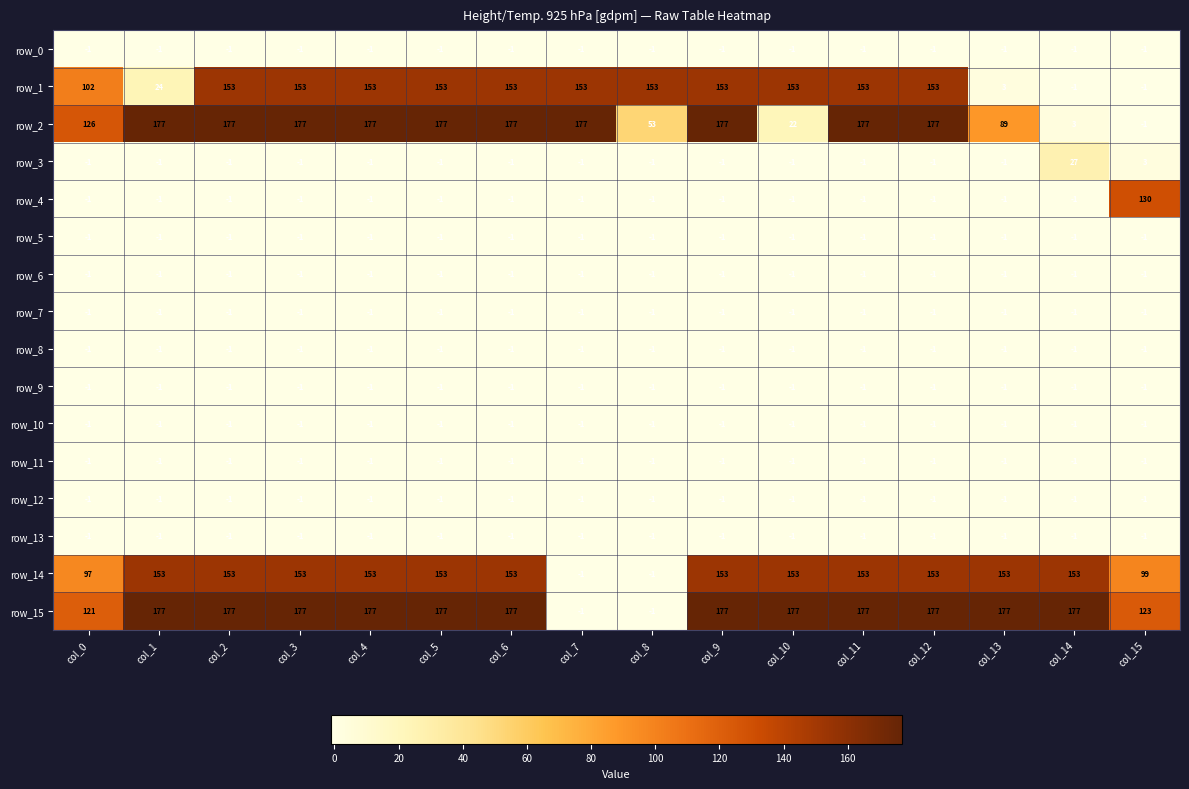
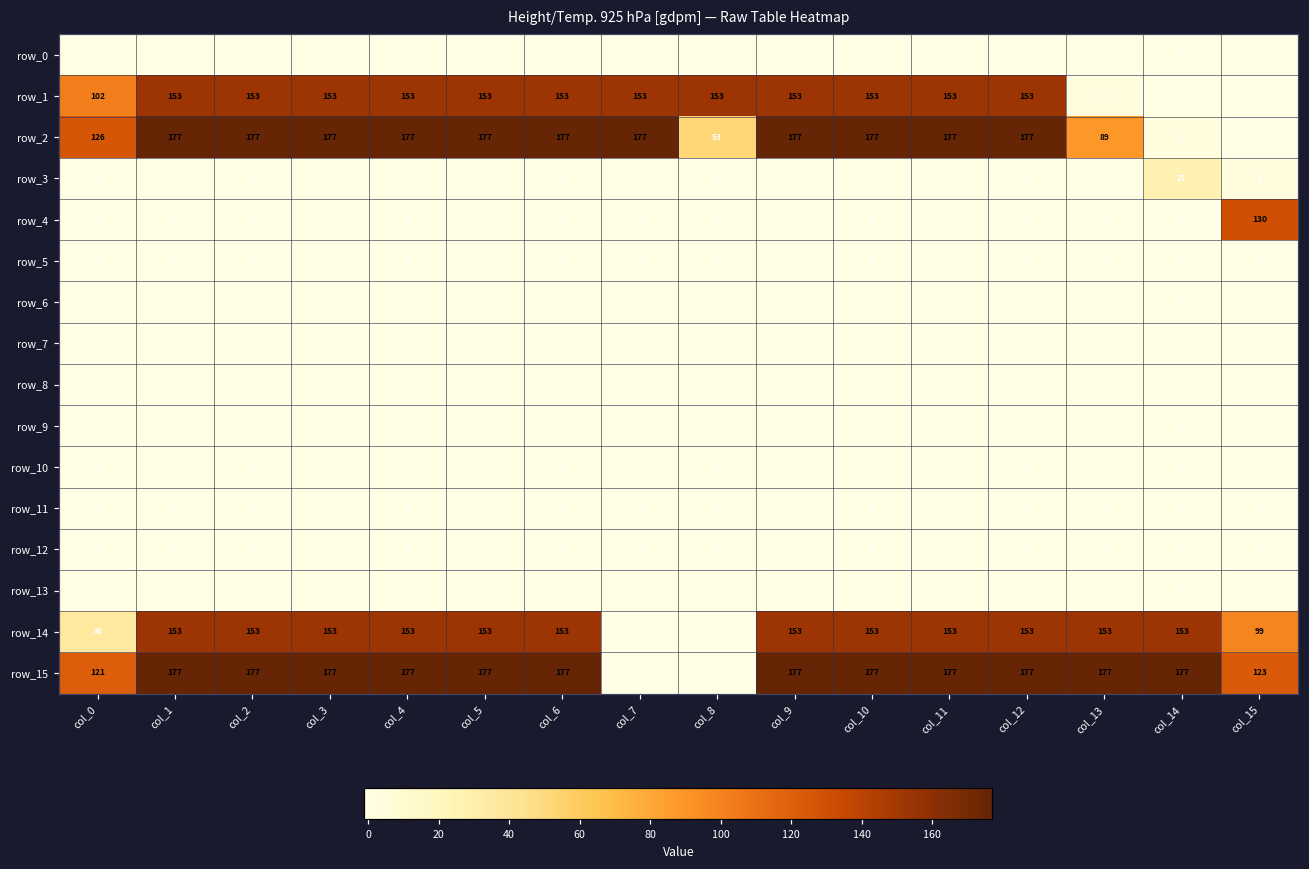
  {
    "row_1": {
      "col_0": 102,
-     "col_1": 24,
+     "col_1": 153,
      "col_2": 153,
      "col_3": 153,
      "col_4": 153,
      "col_5": 153,
      "col_6": 153,
      "col_7": 153,
      "col_8": 153,
      "col_9": 153,
      "col_10": 153,
      "col_11": 153,
      "col_12": 153
    },
    "row_2": {
      "col_0": 126,
      "col_1": 177,
      "col_2": 177,
      "col_3": 177,
      "col_4": 177,
      "col_5": 177,
      "col_6": 177,
      "col_7": 177,
      "col_8": 53,
      "col_9": 177,
-     "col_10": 22,
+     "col_10": 177,
      "col_11": 177,
      "col_12": 177,
      "col_13": 89
    },
    "row_3": {
      "col_14": 27
    },
    "row_4": {
      "col_15": 130
    },
    "row_14": {
-     "col_0": 97,
+     "col_0": 36,
      "col_1": 153,
      "col_2": 153,
      "col_3": 153,
      "col_4": 153,
      "col_5": 153,
      "col_6": 153,
      "col_9": 153,
      "col_10": 153,
      "col_11": 153,
      "col_12": 153,
      "col_13": 153,
      "col_14": 153,
      "col_15": 99
    },
    "row_15": {
      "col_0": 121,
      "col_1": 177,
      "col_2": 177,
      "col_3": 177,
      "col_4": 177,
      "col_5": 177,
      "col_6": 177,
      "col_9": 177,
      "col_10": 177,
      "col_11": 177,
      "col_12": 177,
      "col_13": 177,
      "col_14": 177,
      "col_15": 123
    }
  }
